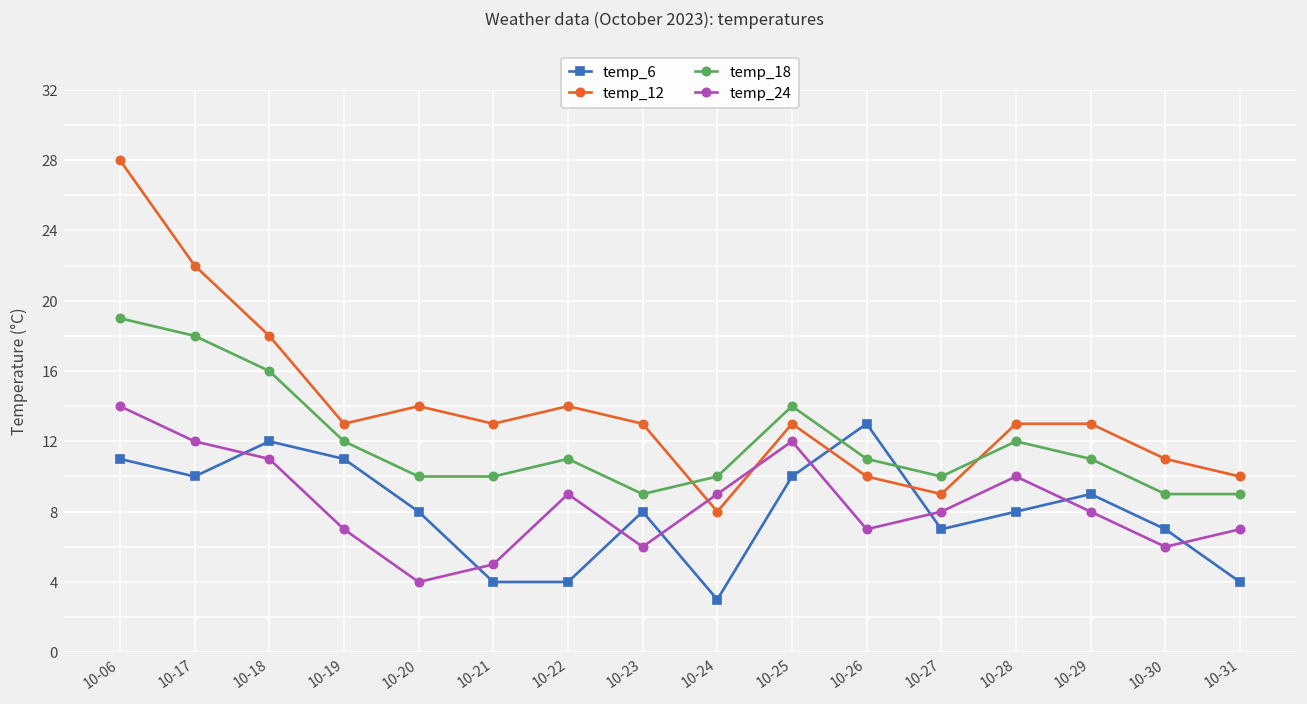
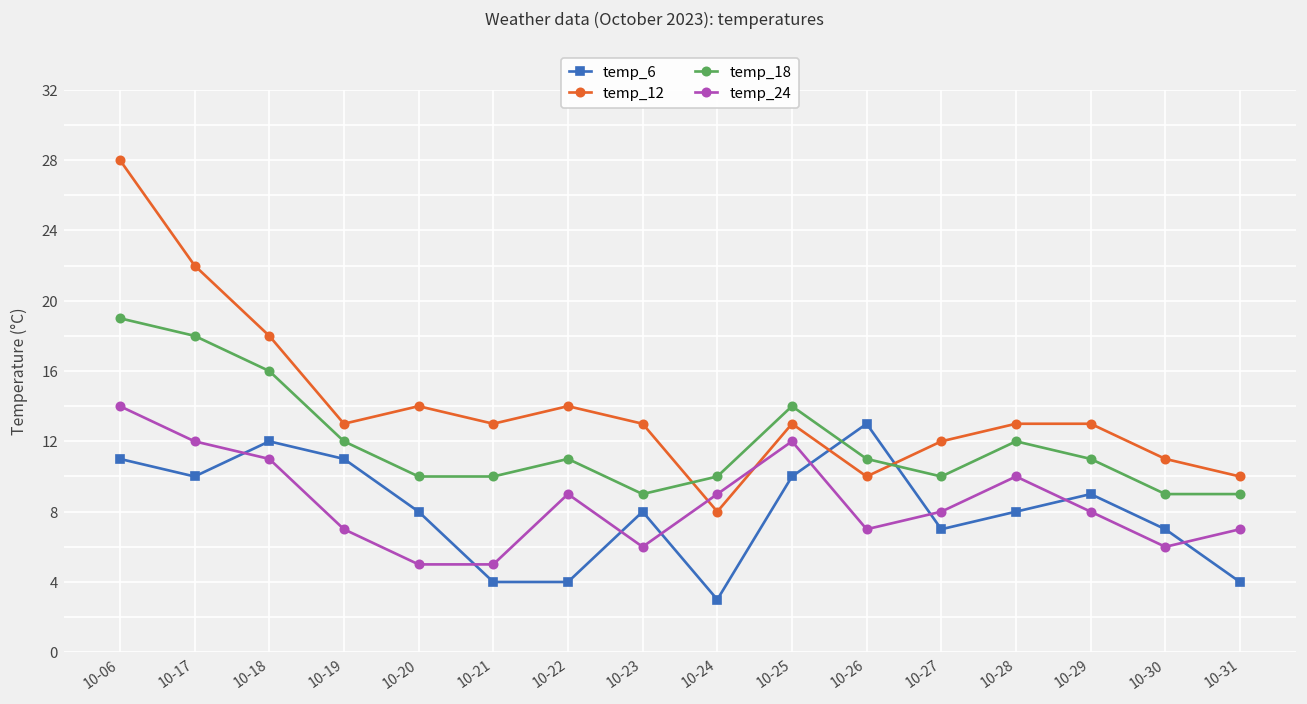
  {
    "temp_6": {
      "10-06": 11,
      "10-17": 10,
      "10-18": 12,
      "10-19": 11,
      "10-20": 8,
      "10-21": 4,
      "10-22": 4,
      "10-23": 8,
      "10-24": 3,
      "10-25": 10,
      "10-26": 13,
      "10-27": 7,
      "10-28": 8,
      "10-29": 9,
      "10-30": 7,
      "10-31": 4
    },
    "temp_12": {
      "10-06": 28,
      "10-17": 22,
      "10-18": 18,
      "10-19": 13,
      "10-20": 14,
      "10-21": 13,
      "10-22": 14,
      "10-23": 13,
      "10-24": 8,
      "10-25": 13,
      "10-26": 10,
-     "10-27": 9,
+     "10-27": 12,
      "10-28": 13,
      "10-29": 13,
      "10-30": 11,
      "10-31": 10
    },
    "temp_18": {
      "10-06": 19,
      "10-17": 18,
      "10-18": 16,
      "10-19": 12,
      "10-20": 10,
      "10-21": 10,
      "10-22": 11,
      "10-23": 9,
      "10-24": 10,
      "10-25": 14,
      "10-26": 11,
      "10-27": 10,
      "10-28": 12,
      "10-29": 11,
      "10-30": 9,
      "10-31": 9
    },
    "temp_24": {
      "10-06": 14,
      "10-17": 12,
      "10-18": 11,
      "10-19": 7,
-     "10-20": 4,
+     "10-20": 5,
      "10-21": 5,
      "10-22": 9,
      "10-23": 6,
      "10-24": 9,
      "10-25": 12,
      "10-26": 7,
      "10-27": 8,
      "10-28": 10,
      "10-29": 8,
      "10-30": 6,
      "10-31": 7
    }
  }
